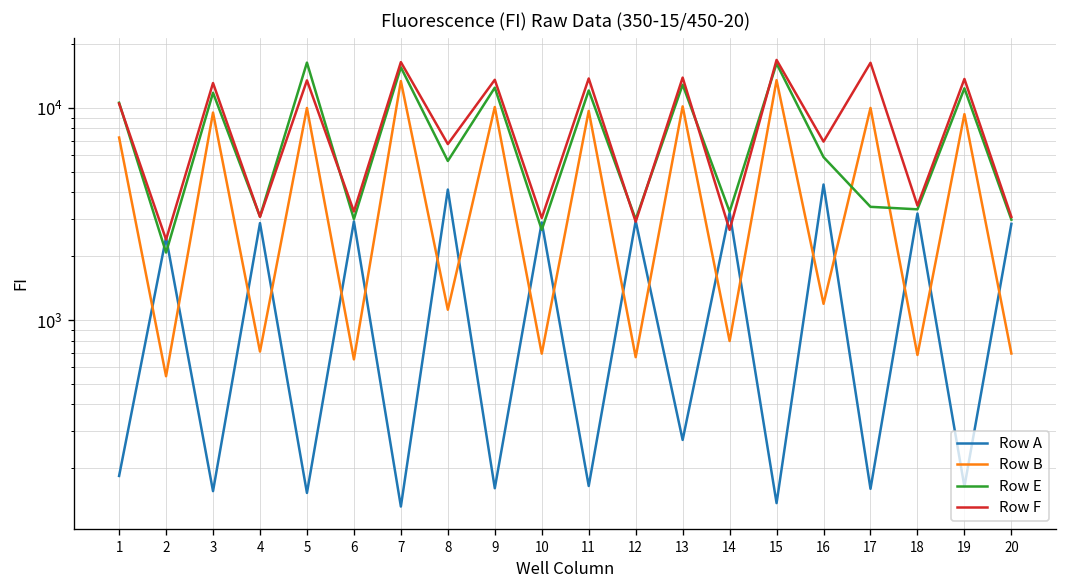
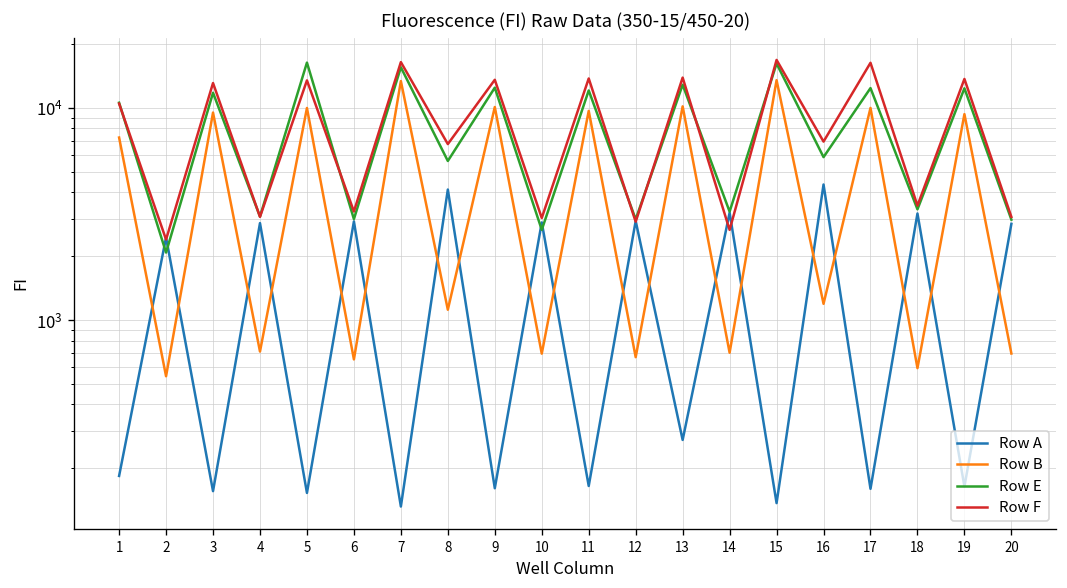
  {
    "Row A": {
      "1": 180,
      "3": 160,
      "4": 2900,
      "5": 150,
      "7": 130,
      "8": 4100,
      "9": 160,
      "10": 2900,
      "11": 170,
      "13": 270,
      "15": 140,
      "16": 4400,
      "17": 160,
      "18": 3200,
      "20": 2800
    },
    "Row B": {
      "1": 7200,
      "2": 540,
      "3": 10000,
      "4": 710,
      "5": 10000,
      "6": 650,
      "7": 13000,
      "8": 1100,
      "9": 10000,
      "10": 690,
      "11": 10000,
      "12": 670,
      "13": 10000,
-     "14": 800,
+     "14": 700,
      "15": 14000,
      "16": 1200,
      "17": 10000,
-     "18": 680,
+     "18": 590,
      "19": 9000,
      "20": 700
    },
    "Row E": {
      "2": 2100,
      "3": 12000,
      "5": 16000,
      "7": 16000,
      "8": 5600,
      "9": 12000,
      "10": 2700,
      "11": 12000,
      "13": 13000,
      "15": 16000,
      "16": 5900,
-     "17": 3400,
+     "17": 12000,
      "18": 3300,
      "19": 12000
    },
    "Row F": {
      "3": 13000,
      "5": 13000,
      "6": 3200,
      "7": 16000,
      "8": 6800,
      "9": 14000,
      "10": 3000,
      "11": 14000,
      "13": 14000,
      "14": 2700,
      "15": 17000,
      "16": 6900,
      "17": 16000,
      "18": 3500,
      "19": 14000
    }
  }
